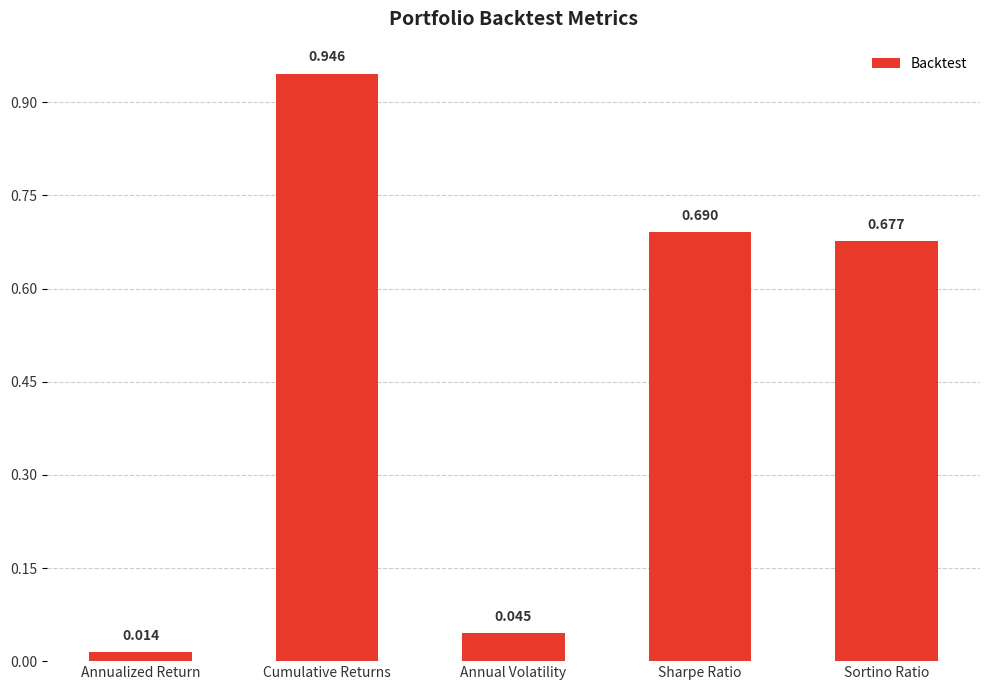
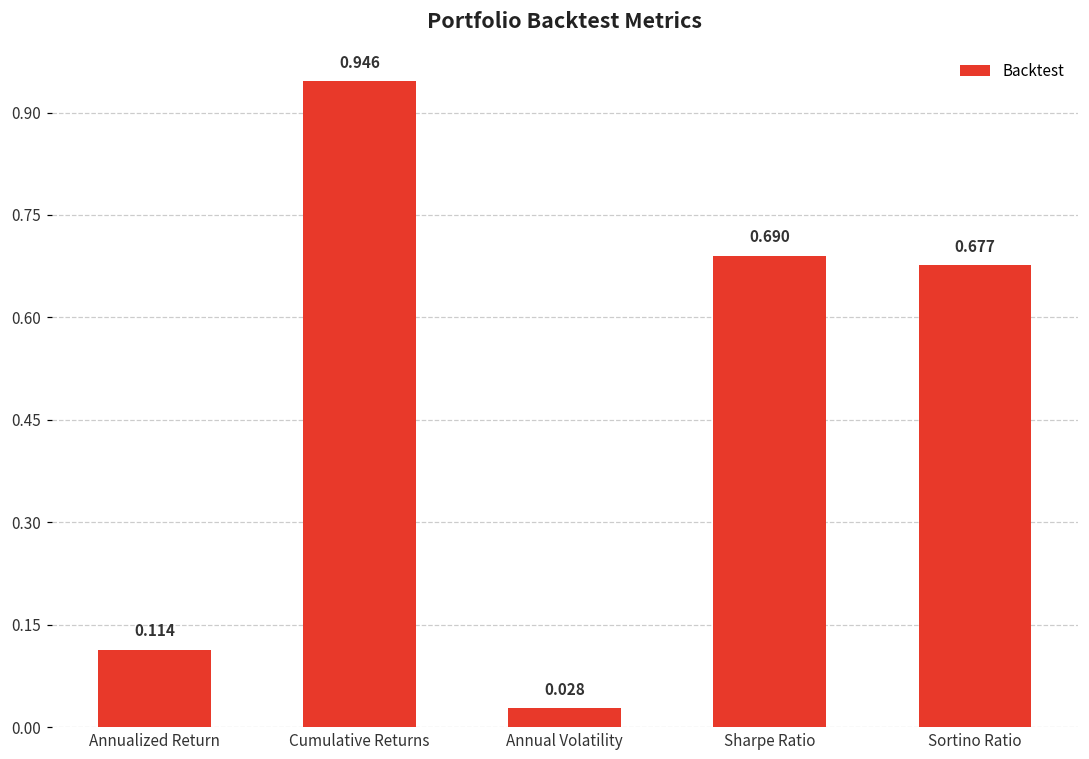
  {
-   "Annualized Return": 0.014,
+   "Annualized Return": 0.114,
    "Cumulative Returns": 0.946,
-   "Annual Volatility": 0.045,
+   "Annual Volatility": 0.028,
    "Sharpe Ratio": 0.690,
    "Sortino Ratio": 0.677
  }
